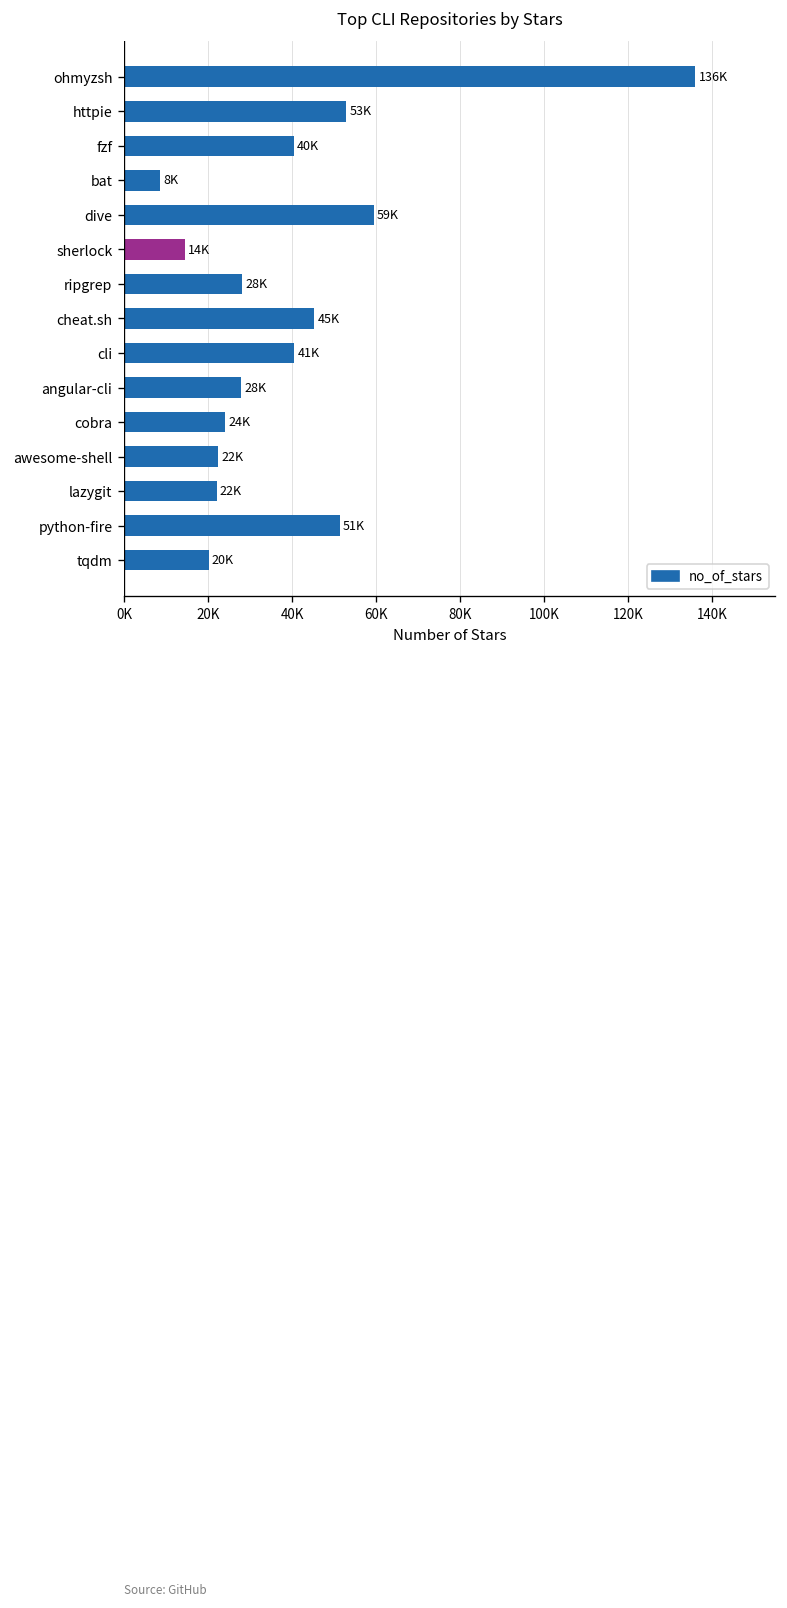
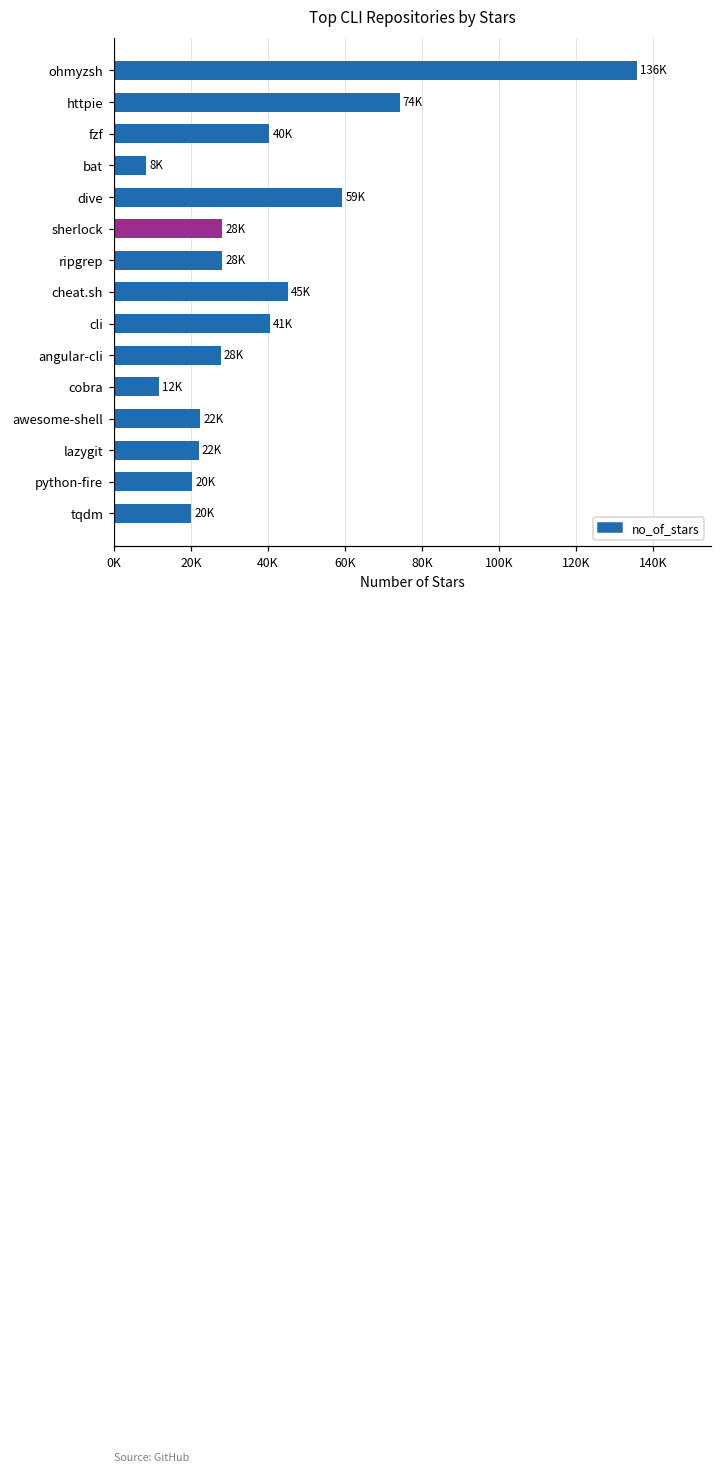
  {
    "ohmyzsh": "136K",
-   "httpie": "53K",
+   "httpie": "74K",
    "fzf": "40K",
    "bat": "8K",
    "dive": "59K",
-   "sherlock": "14K",
+   "sherlock": "28K",
    "ripgrep": "28K",
    "cheat.sh": "45K",
    "cli": "41K",
    "angular-cli": "28K",
-   "cobra": "24K",
+   "cobra": "12K",
    "awesome-shell": "22K",
    "lazygit": "22K",
-   "python-fire": "51K",
+   "python-fire": "20K",
    "tqdm": "20K"
  }
